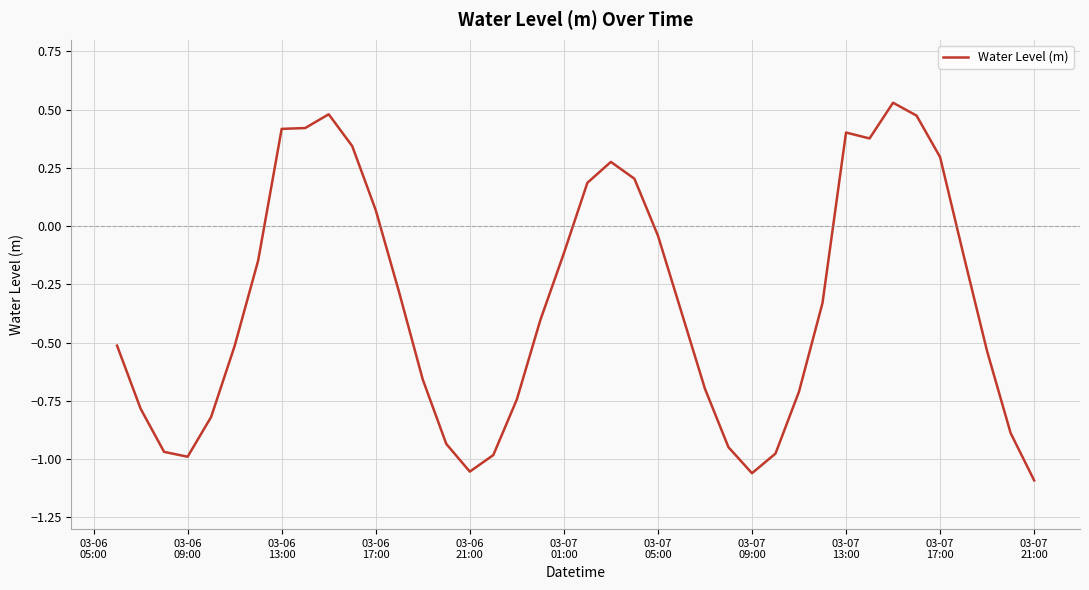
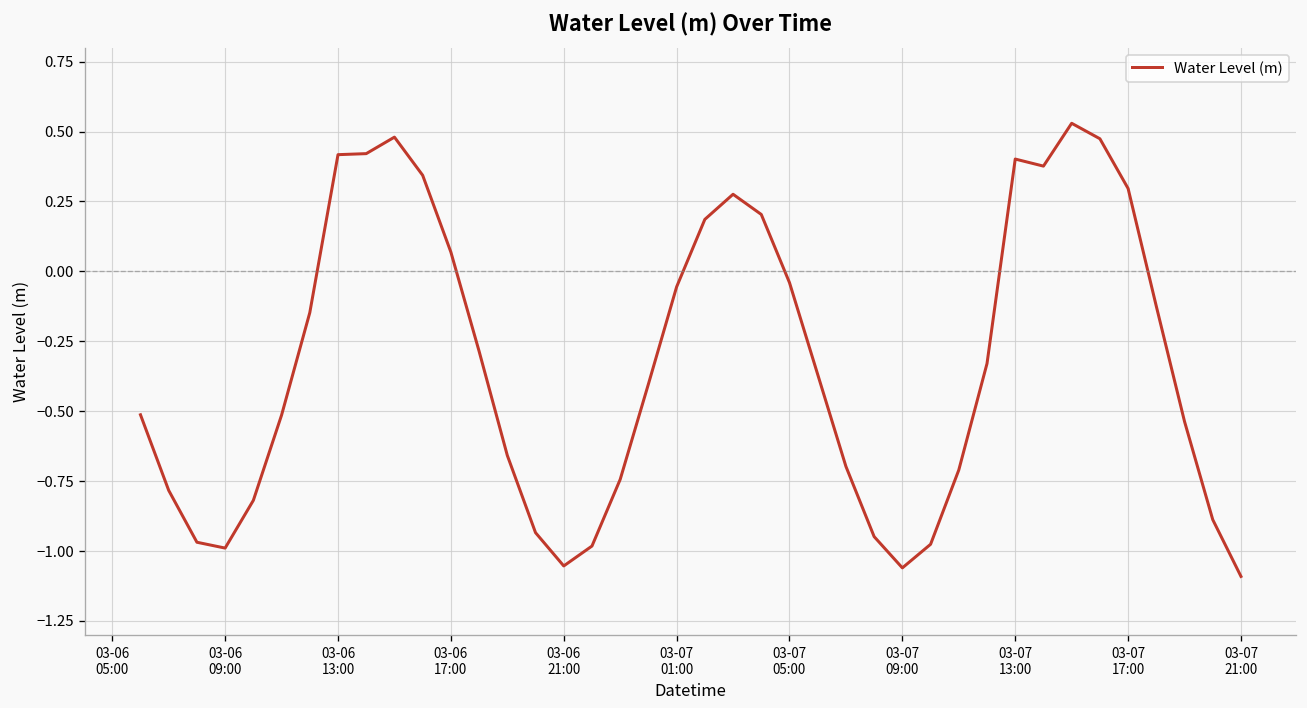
  {
    "03-06 09:00": -0.99,
    "03-06 13:00": 0.42,
    "03-06 17:00": 0.07,
    "03-06 21:00": -1.05,
-   "03-07 01:00": -0.12,
+   "03-07 01:00": -0.06,
    "03-07 05:00": -0.04,
    "03-07 09:00": -1.06,
    "03-07 13:00": 0.40,
    "03-07 17:00": 0.30,
    "03-07 21:00": -1.09
  }
